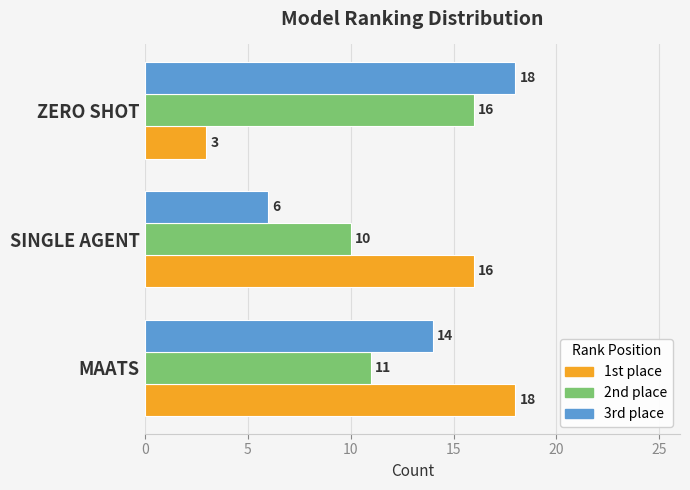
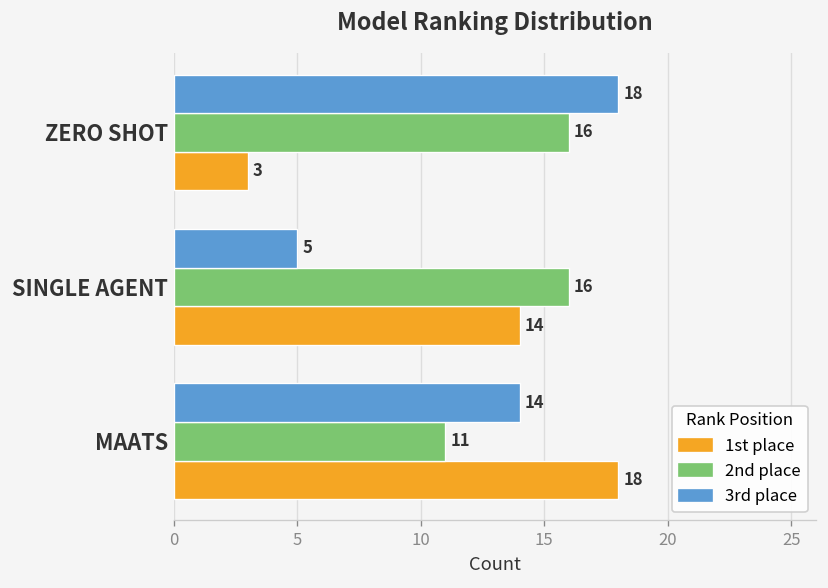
  {
    "1st place": {
      "ZERO SHOT": 3,
-     "SINGLE AGENT": 16,
+     "SINGLE AGENT": 14,
      "MAATS": 18
    },
    "2nd place": {
      "ZERO SHOT": 16,
-     "SINGLE AGENT": 10,
+     "SINGLE AGENT": 16,
      "MAATS": 11
    },
    "3rd place": {
      "ZERO SHOT": 18,
-     "SINGLE AGENT": 6,
+     "SINGLE AGENT": 5,
      "MAATS": 14
    }
  }
